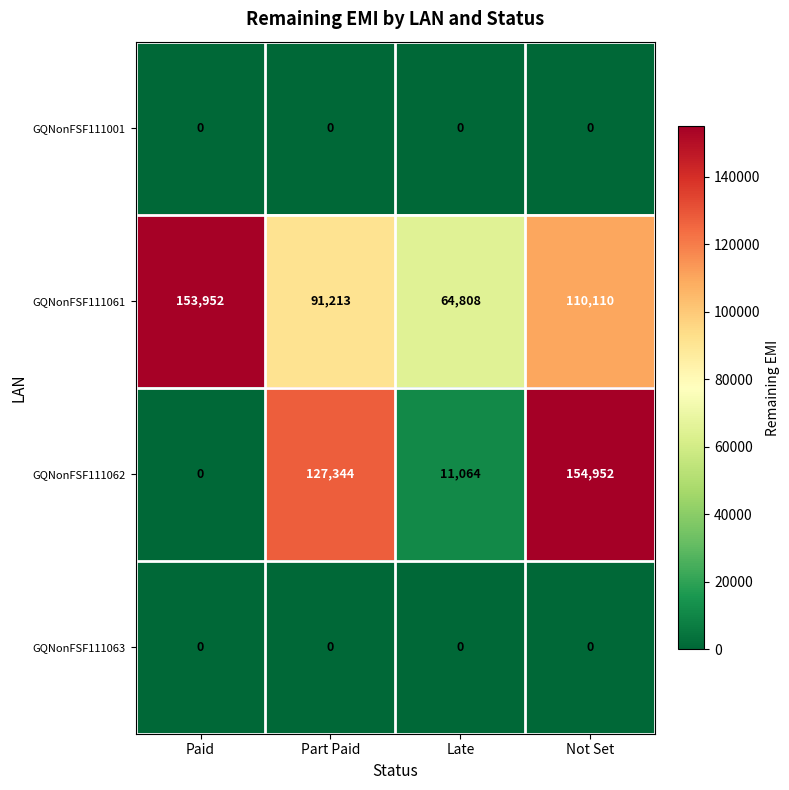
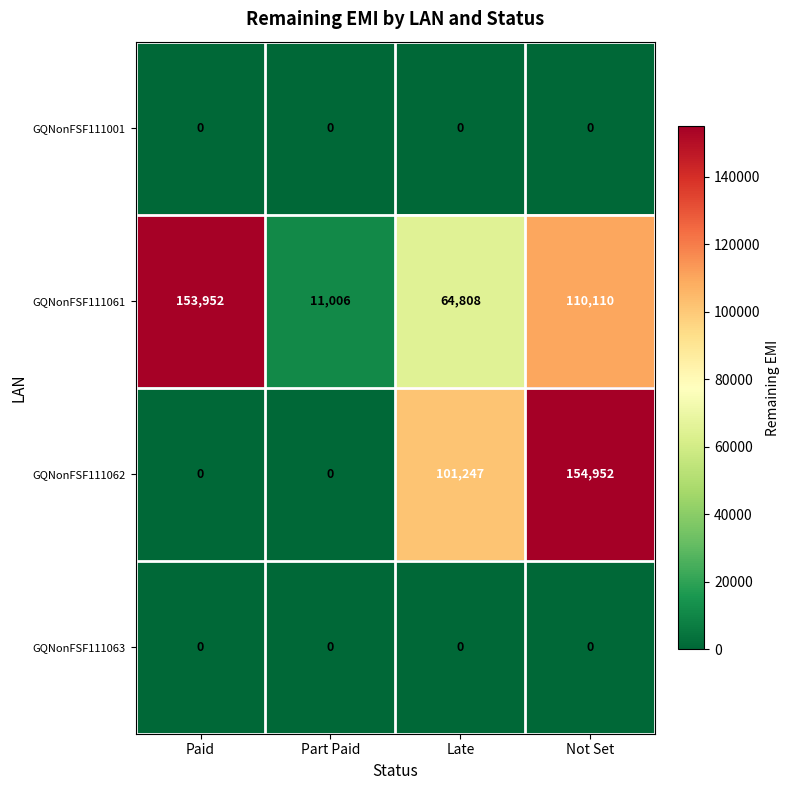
  {
    "GQNonFSF111001": {
      "Paid": "0",
      "Part Paid": "0",
      "Late": "0",
      "Not Set": "0"
    },
    "GQNonFSF111061": {
      "Paid": "153,952",
-     "Part Paid": "91,213",
+     "Part Paid": "11,006",
      "Late": "64,808",
      "Not Set": "110,110"
    },
    "GQNonFSF111062": {
      "Paid": "0",
-     "Part Paid": "127,344",
-     "Late": "11,064",
+     "Part Paid": "0",
+     "Late": "101,247",
      "Not Set": "154,952"
    },
    "GQNonFSF111063": {
      "Paid": "0",
      "Part Paid": "0",
      "Late": "0",
      "Not Set": "0"
    }
  }
